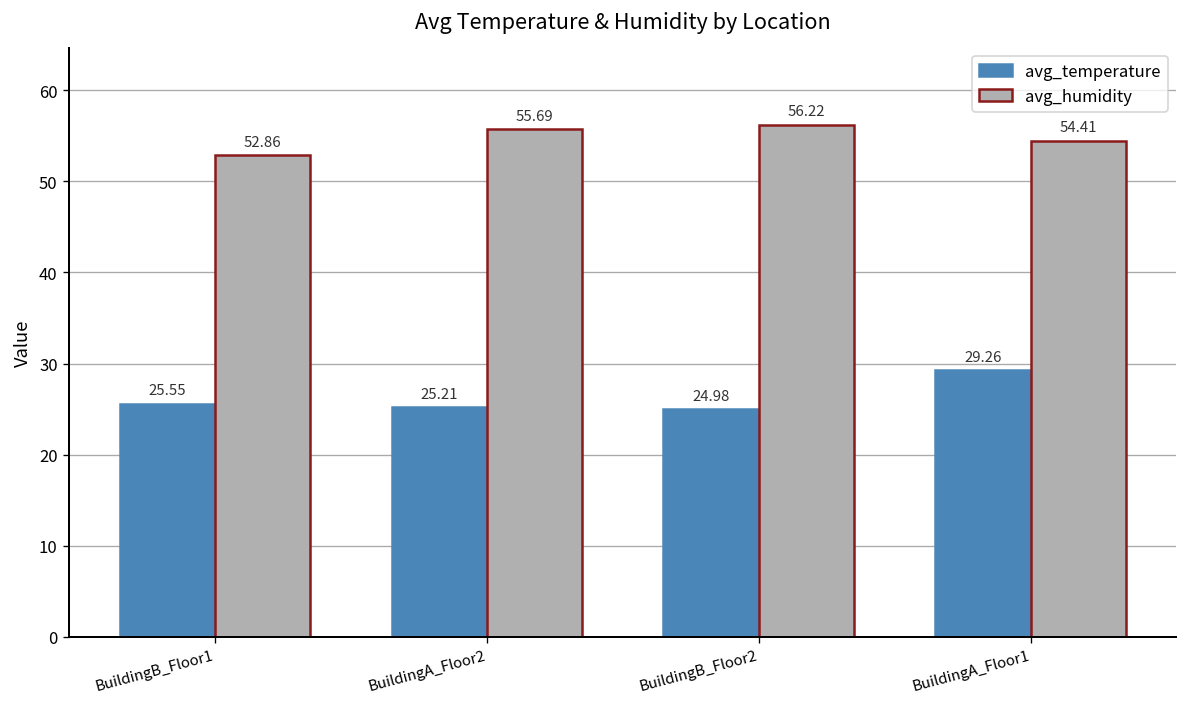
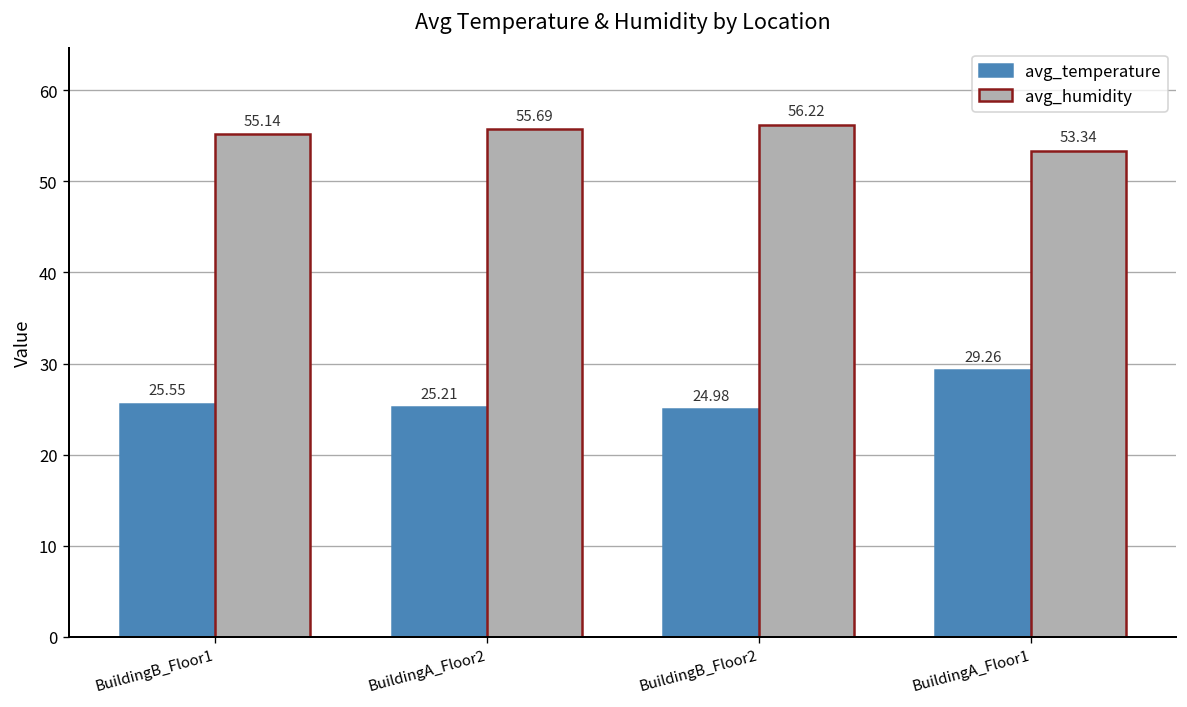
  {
    "avg_temperature": {
      "BuildingB_Floor1": 25.55,
      "BuildingA_Floor2": 25.21,
      "BuildingB_Floor2": 24.98,
      "BuildingA_Floor1": 29.26
    },
    "avg_humidity": {
-     "BuildingB_Floor1": 52.86,
+     "BuildingB_Floor1": 55.14,
      "BuildingA_Floor2": 55.69,
      "BuildingB_Floor2": 56.22,
-     "BuildingA_Floor1": 54.41
+     "BuildingA_Floor1": 53.34
    }
  }
